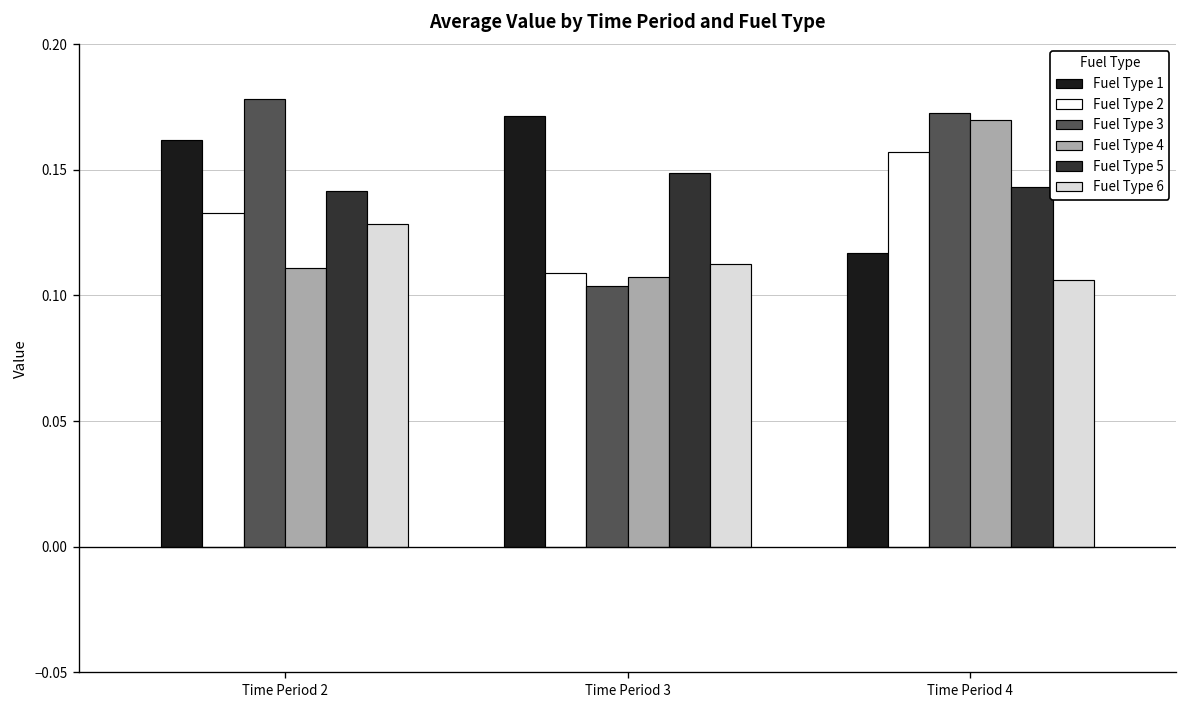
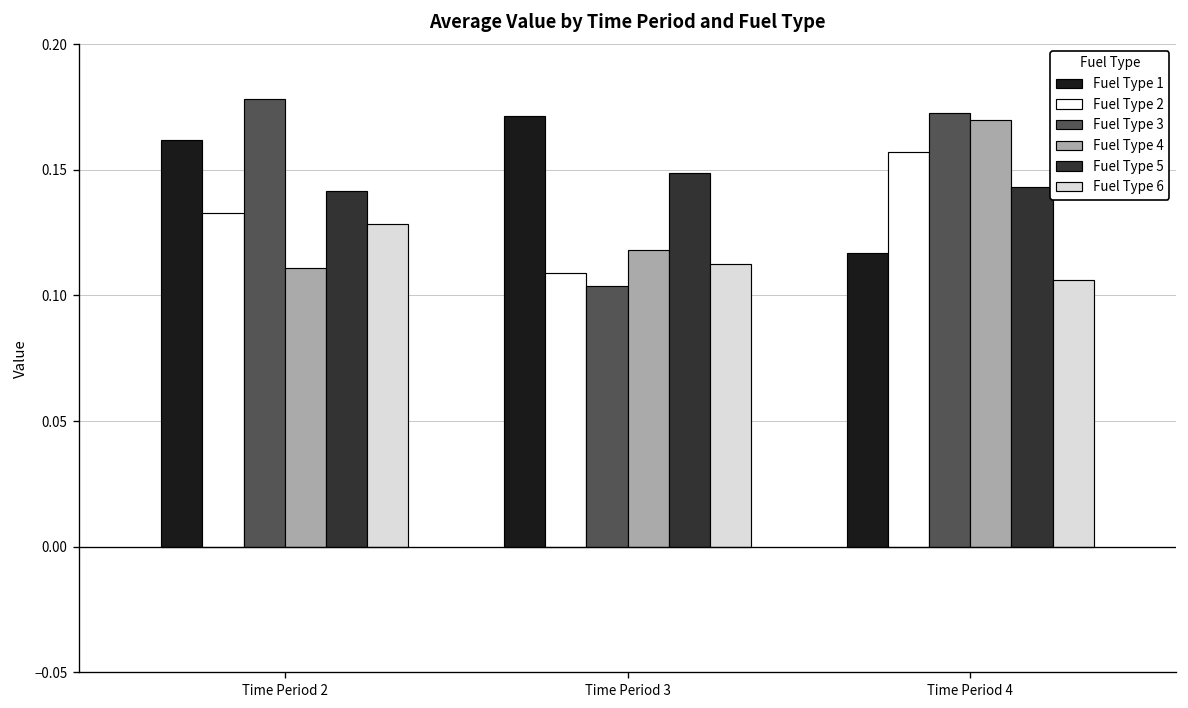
  {
    "Fuel Type 4": {
      "Time Period 2": 0.111,
-     "Time Period 3": 0.107,
+     "Time Period 3": 0.118,
      "Time Period 4": 0.170
    }
  }
